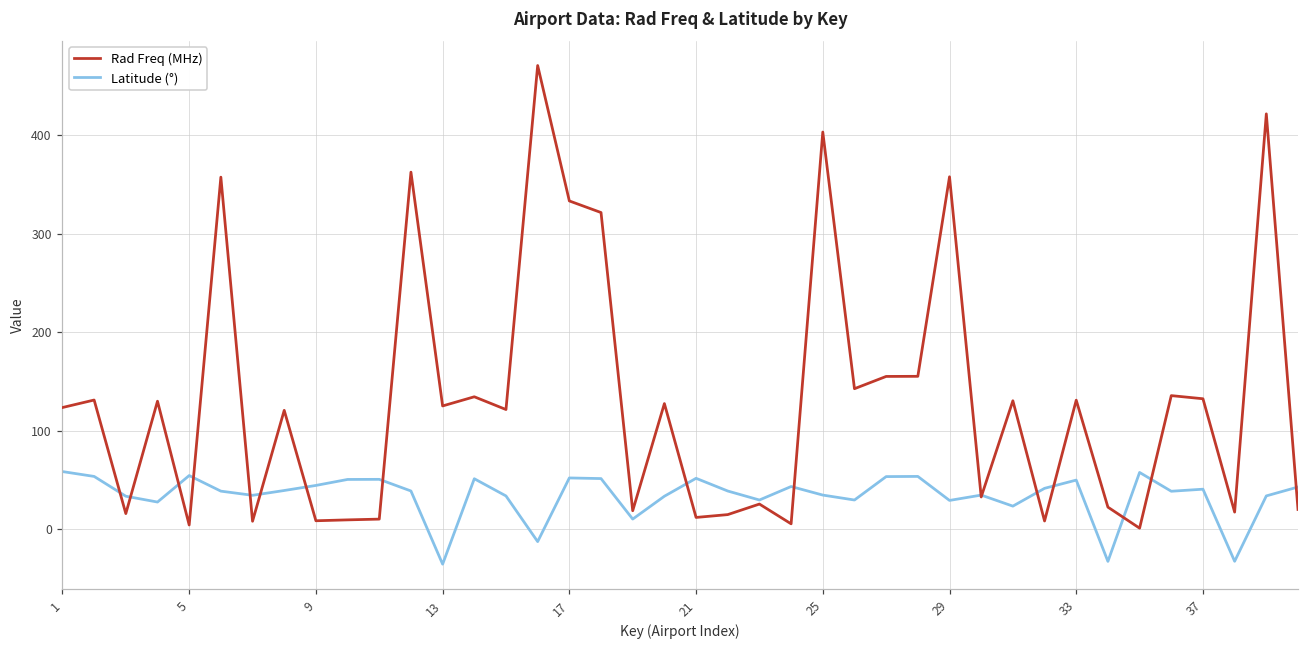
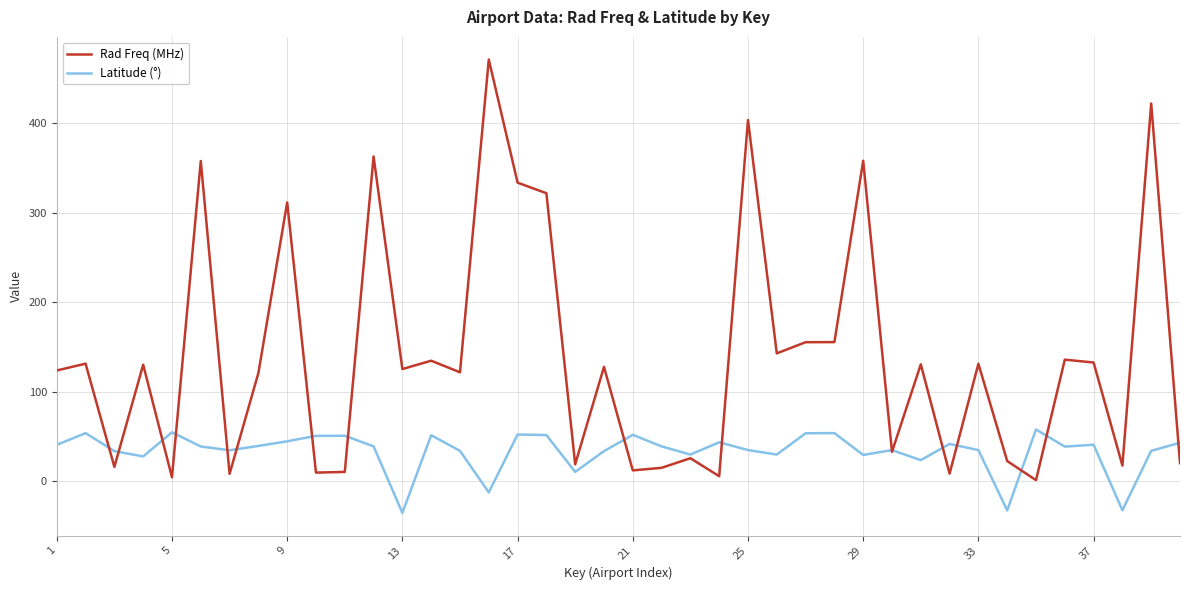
  {
    "Rad Freq (MHz)": {
      "1": 120,
      "5": 0,
-     "9": 10,
+     "9": 310,
      "13": 130,
      "17": 330,
      "21": 10,
      "25": 400,
      "29": 360,
      "33": 130,
      "37": 130
    },
    "Latitude (°)": {
-     "1": 60,
+     "1": 40,
      "5": 50,
      "9": 40,
      "13": -40,
      "17": 50,
      "21": 50,
      "25": 30,
      "29": 30,
-     "33": 50,
+     "33": 30,
      "37": 40
    }
  }
